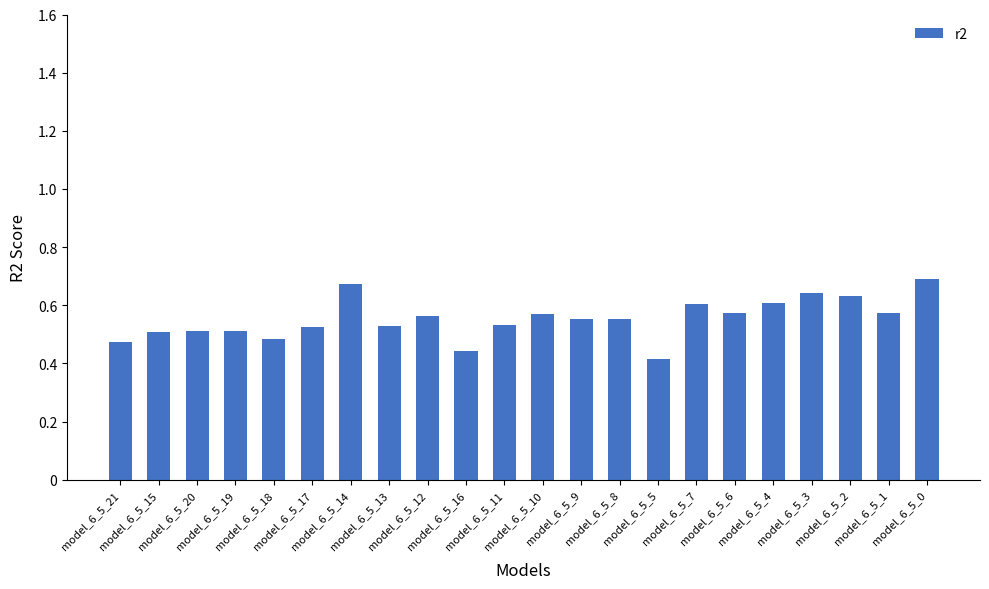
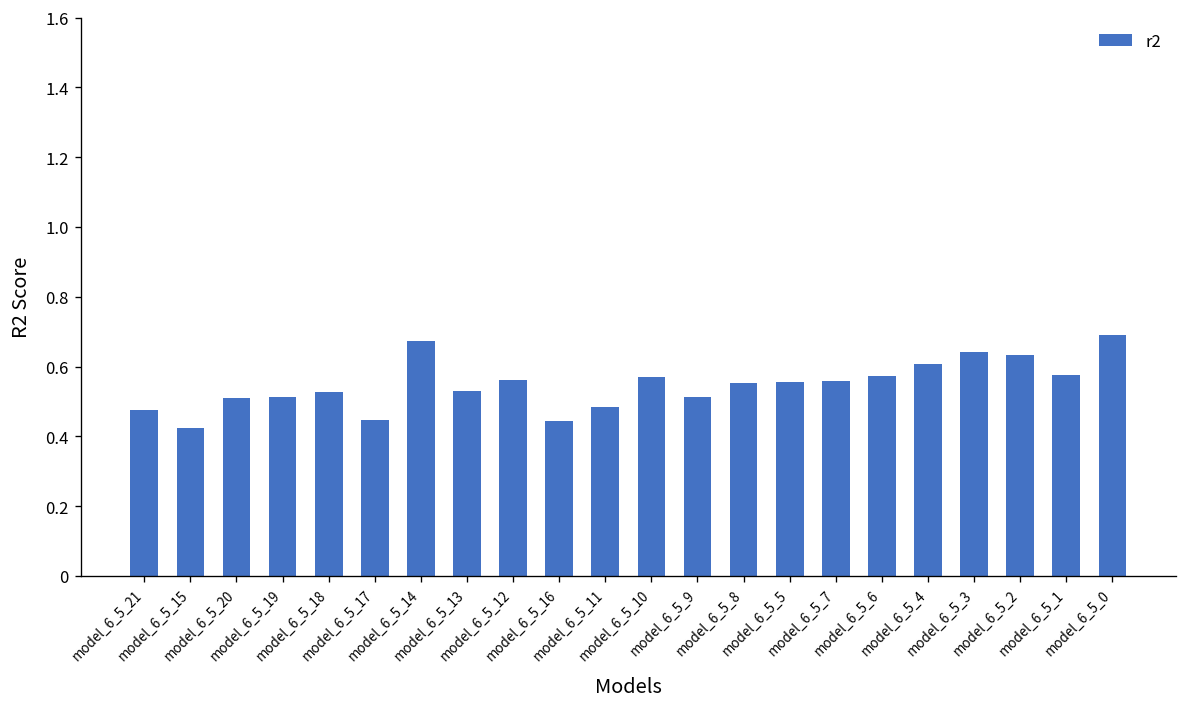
  {
    "model_6_5_21": 0.47,
-   "model_6_5_15": 0.51,
+   "model_6_5_15": 0.42,
    "model_6_5_20": 0.51,
    "model_6_5_19": 0.51,
-   "model_6_5_18": 0.48,
-   "model_6_5_17": 0.53,
+   "model_6_5_18": 0.53,
+   "model_6_5_17": 0.45,
    "model_6_5_14": 0.67,
    "model_6_5_13": 0.53,
    "model_6_5_12": 0.56,
    "model_6_5_16": 0.44,
-   "model_6_5_11": 0.53,
+   "model_6_5_11": 0.48,
    "model_6_5_10": 0.57,
-   "model_6_5_9": 0.55,
+   "model_6_5_9": 0.51,
    "model_6_5_8": 0.55,
-   "model_6_5_5": 0.42,
-   "model_6_5_7": 0.61,
+   "model_6_5_5": 0.56,
+   "model_6_5_7": 0.56,
    "model_6_5_6": 0.57,
    "model_6_5_4": 0.61,
    "model_6_5_3": 0.64,
    "model_6_5_2": 0.63,
    "model_6_5_1": 0.57,
    "model_6_5_0": 0.69
  }
